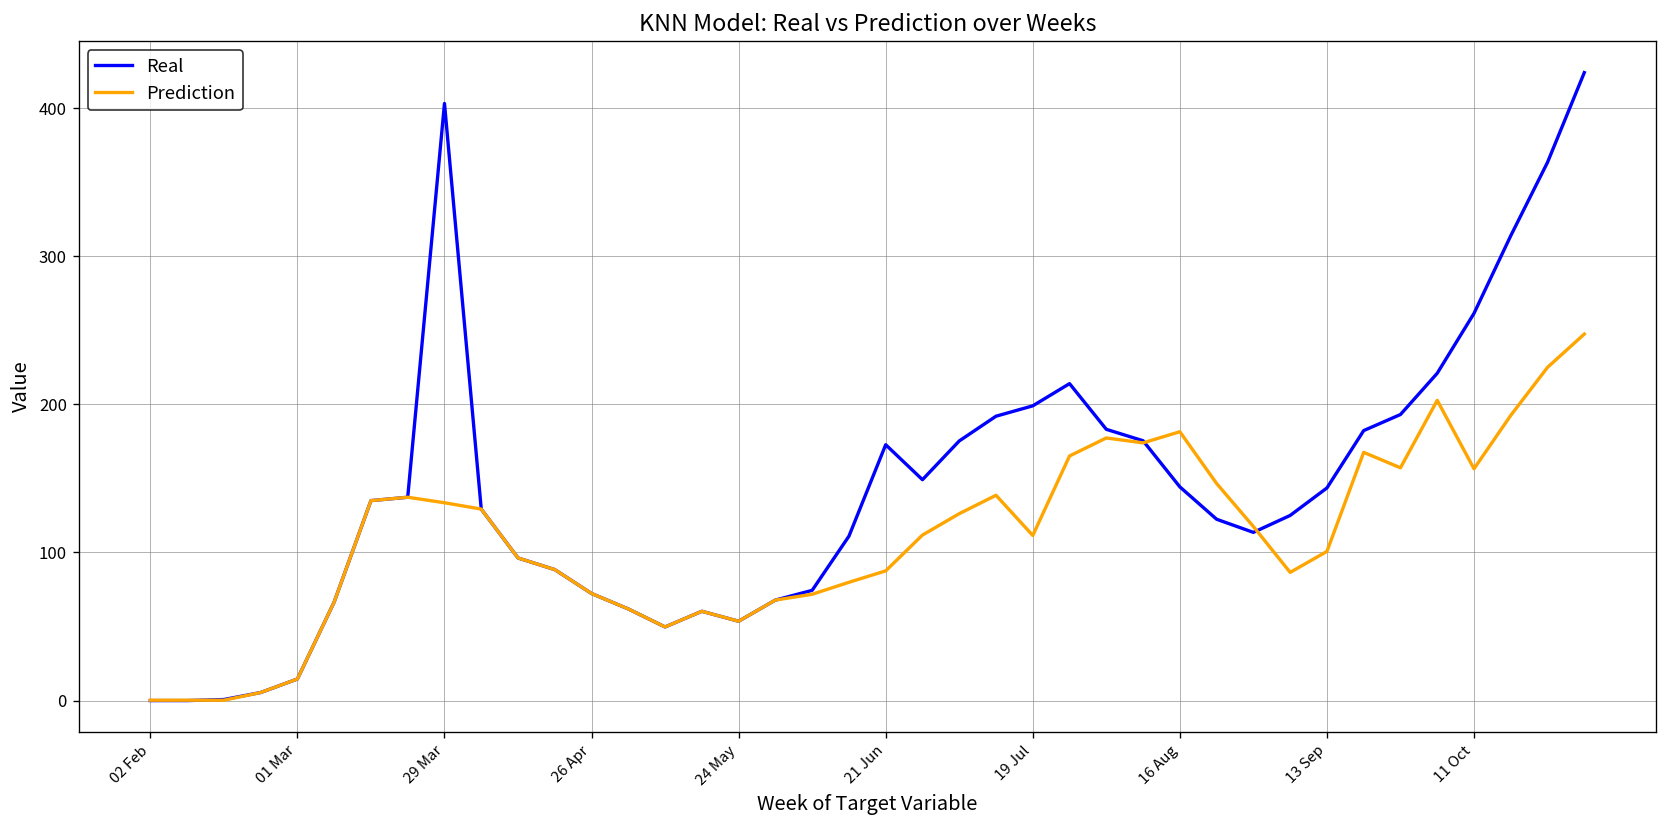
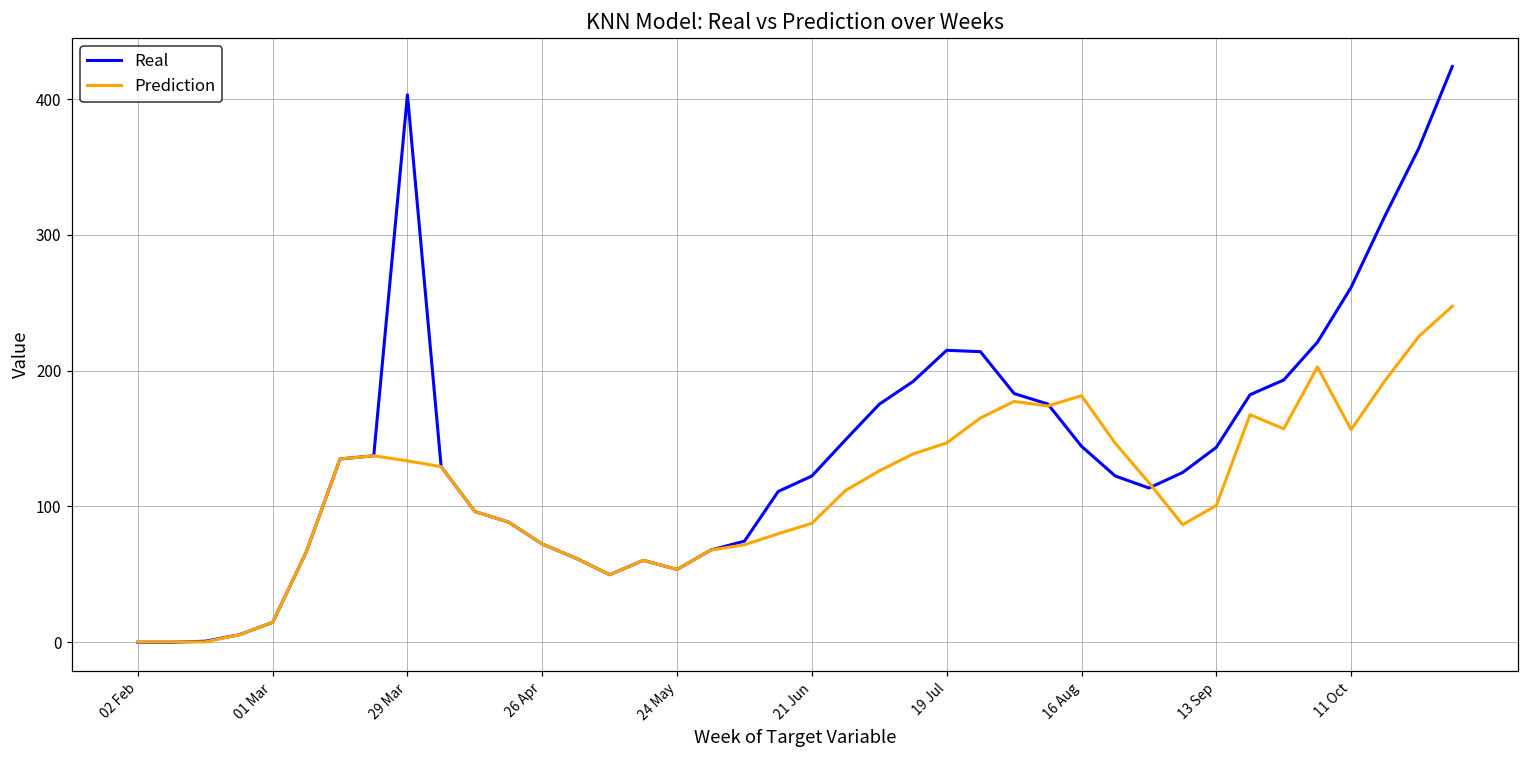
  {
    "Real": {
      "29 Mar": 403,
-     "21 Jun": 173,
-     "19 Jul": 199,
+     "21 Jun": 122,
+     "19 Jul": 215,
      "16 Aug": 144,
      "13 Sep": 144,
      "11 Oct": 261
    },
    "Prediction": {
      "29 Mar": 134,
      "21 Jun": 88,
-     "19 Jul": 111,
+     "19 Jul": 147,
      "16 Aug": 182,
      "13 Sep": 101,
      "11 Oct": 157
    }
  }
